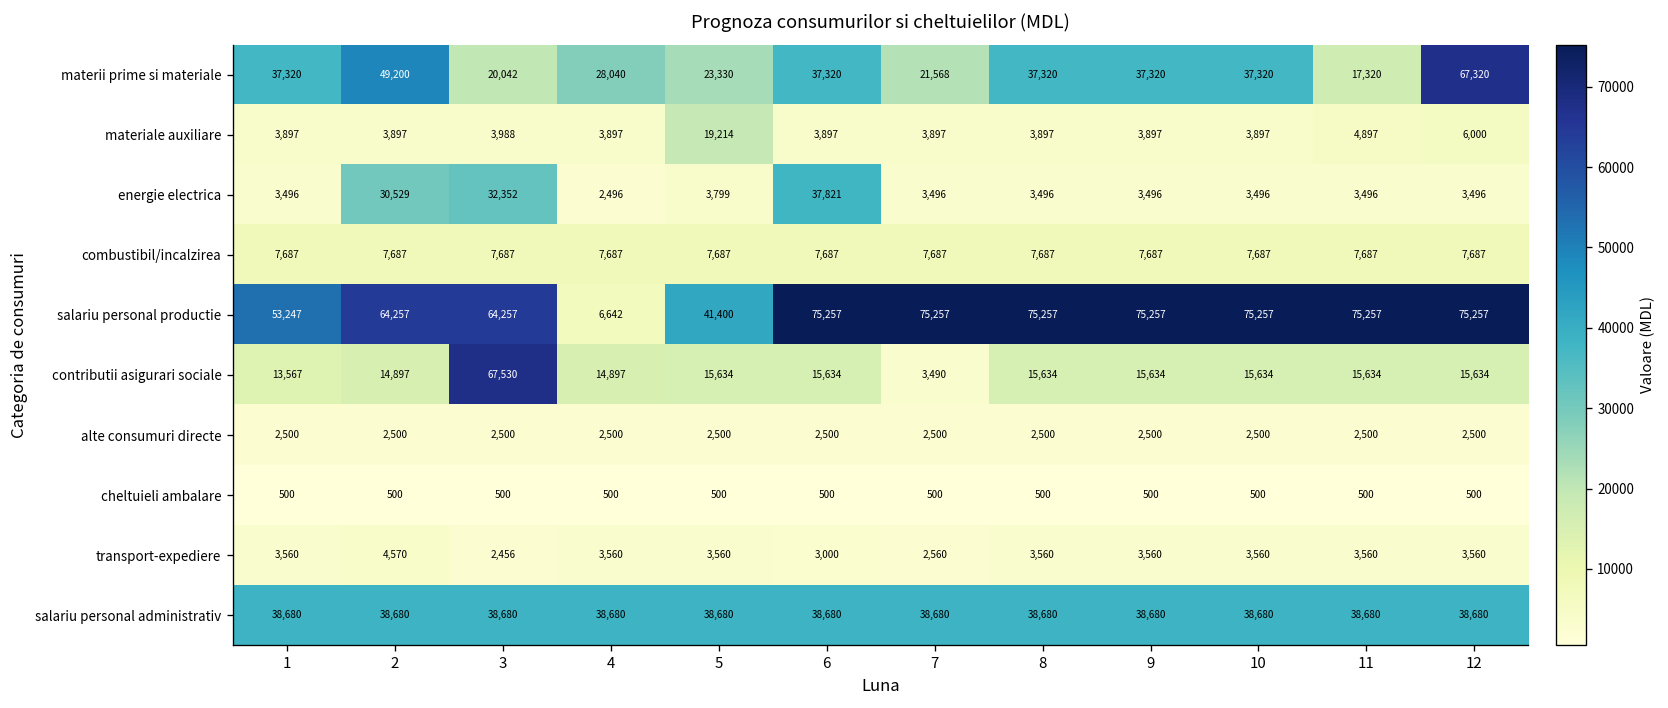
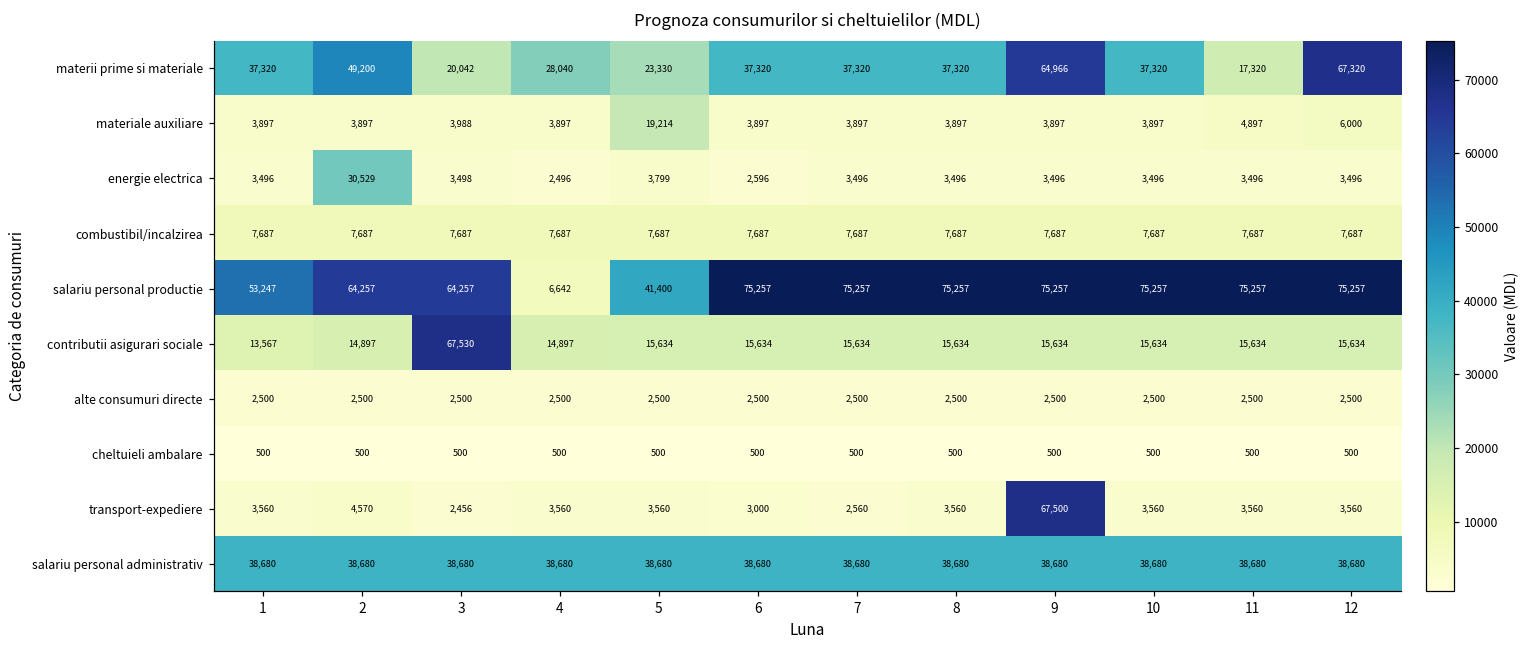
  {
    "materii prime si materiale": {
      "1": "37,320",
      "2": "49,200",
      "3": "20,042",
      "4": "28,040",
      "5": "23,330",
      "6": "37,320",
-     "7": "21,568",
+     "7": "37,320",
      "8": "37,320",
-     "9": "37,320",
+     "9": "64,966",
      "10": "37,320",
      "11": "17,320",
      "12": "67,320"
    },
    "materiale auxiliare": {
      "1": "3,897",
      "2": "3,897",
      "3": "3,988",
      "4": "3,897",
      "5": "19,214",
      "6": "3,897",
      "7": "3,897",
      "8": "3,897",
      "9": "3,897",
      "10": "3,897",
      "11": "4,897",
      "12": "6,000"
    },
    "energie electrica": {
      "1": "3,496",
      "2": "30,529",
-     "3": "32,352",
+     "3": "3,498",
      "4": "2,496",
      "5": "3,799",
-     "6": "37,821",
+     "6": "2,596",
      "7": "3,496",
      "8": "3,496",
      "9": "3,496",
      "10": "3,496",
      "11": "3,496",
      "12": "3,496"
    },
    "combustibil/incalzirea": {
      "1": "7,687",
      "2": "7,687",
      "3": "7,687",
      "4": "7,687",
      "5": "7,687",
      "6": "7,687",
      "7": "7,687",
      "8": "7,687",
      "9": "7,687",
      "10": "7,687",
      "11": "7,687",
      "12": "7,687"
    },
    "salariu personal productie": {
      "1": "53,247",
      "2": "64,257",
      "3": "64,257",
      "4": "6,642",
      "5": "41,400",
      "6": "75,257",
      "7": "75,257",
      "8": "75,257",
      "9": "75,257",
      "10": "75,257",
      "11": "75,257",
      "12": "75,257"
    },
    "contributii asigurari sociale": {
      "1": "13,567",
      "2": "14,897",
      "3": "67,530",
      "4": "14,897",
      "5": "15,634",
      "6": "15,634",
-     "7": "3,490",
+     "7": "15,634",
      "8": "15,634",
      "9": "15,634",
      "10": "15,634",
      "11": "15,634",
      "12": "15,634"
    },
    "alte consumuri directe": {
      "1": "2,500",
      "2": "2,500",
      "3": "2,500",
      "4": "2,500",
      "5": "2,500",
      "6": "2,500",
      "7": "2,500",
      "8": "2,500",
      "9": "2,500",
      "10": "2,500",
      "11": "2,500",
      "12": "2,500"
    },
    "cheltuieli ambalare": {
      "1": "500",
      "2": "500",
      "3": "500",
      "4": "500",
      "5": "500",
      "6": "500",
      "7": "500",
      "8": "500",
      "9": "500",
      "10": "500",
      "11": "500",
      "12": "500"
    },
    "transport-expediere": {
      "1": "3,560",
      "2": "4,570",
      "3": "2,456",
      "4": "3,560",
      "5": "3,560",
      "6": "3,000",
      "7": "2,560",
      "8": "3,560",
-     "9": "3,560",
+     "9": "67,500",
      "10": "3,560",
      "11": "3,560",
      "12": "3,560"
    },
    "salariu personal administrativ": {
      "1": "38,680",
      "2": "38,680",
      "3": "38,680",
      "4": "38,680",
      "5": "38,680",
      "6": "38,680",
      "7": "38,680",
      "8": "38,680",
      "9": "38,680",
      "10": "38,680",
      "11": "38,680",
      "12": "38,680"
    }
  }
